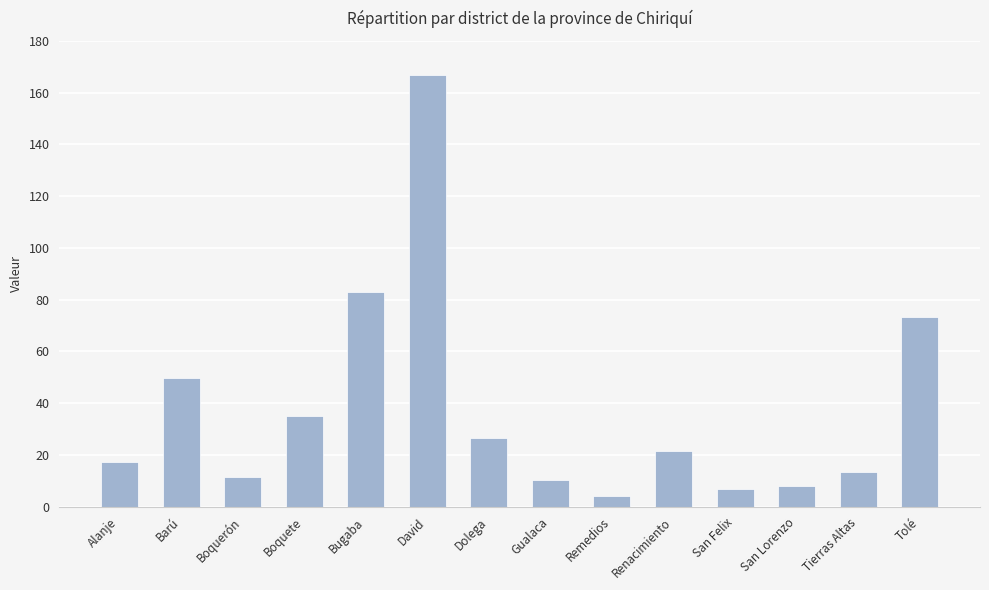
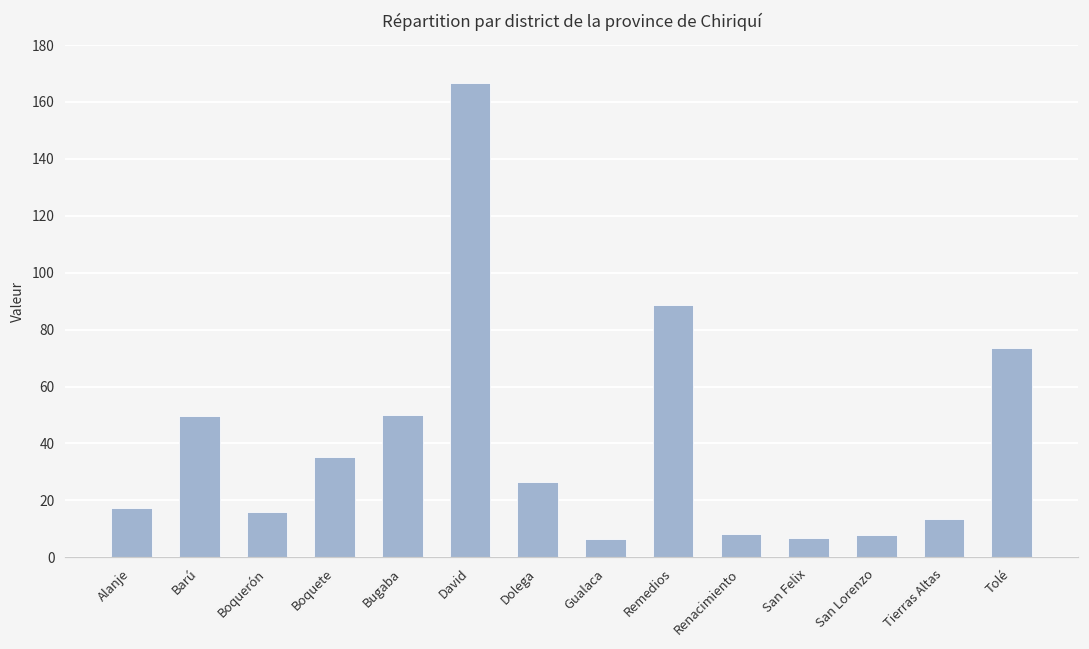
  {
    "Alanje": 17,
    "Barú": 50,
-   "Boquerón": 11,
+   "Boquerón": 16,
    "Boquete": 35,
-   "Bugaba": 83,
+   "Bugaba": 50,
    "David": 167,
    "Dolega": 27,
-   "Gualaca": 10,
-   "Remedios": 4,
-   "Renacimiento": 21,
+   "Gualaca": 6,
+   "Remedios": 89,
+   "Renacimiento": 8,
    "San Felix": 7,
    "San Lorenzo": 8,
    "Tierras Altas": 13,
    "Tolé": 73
  }
